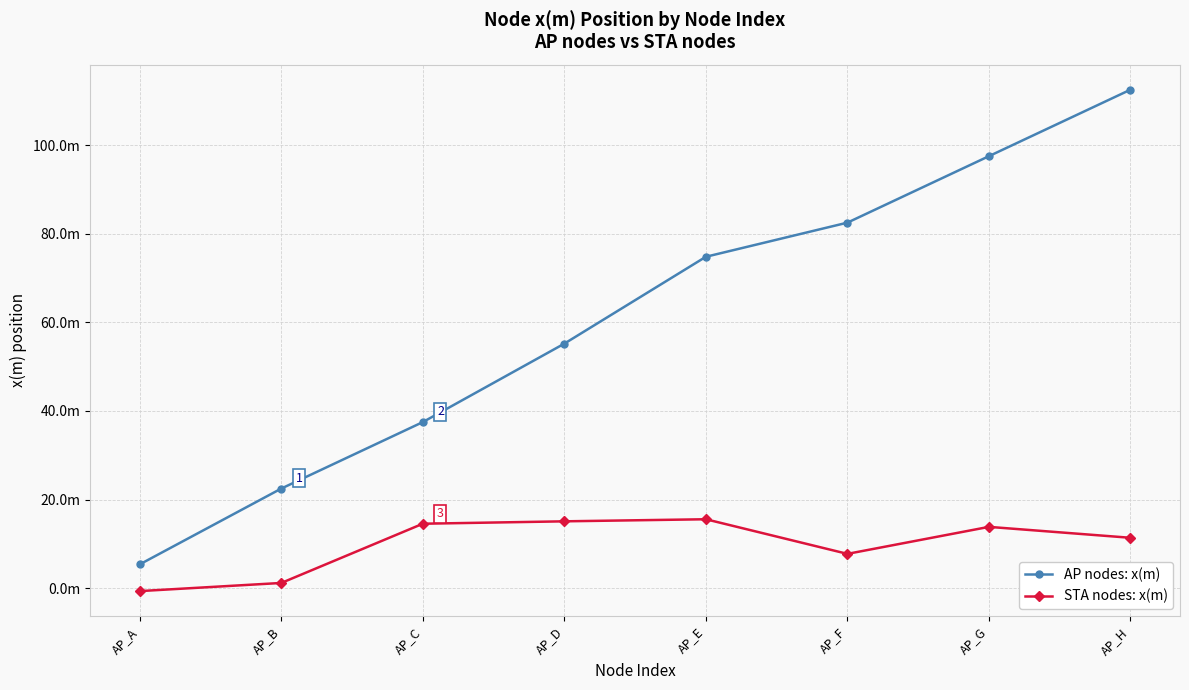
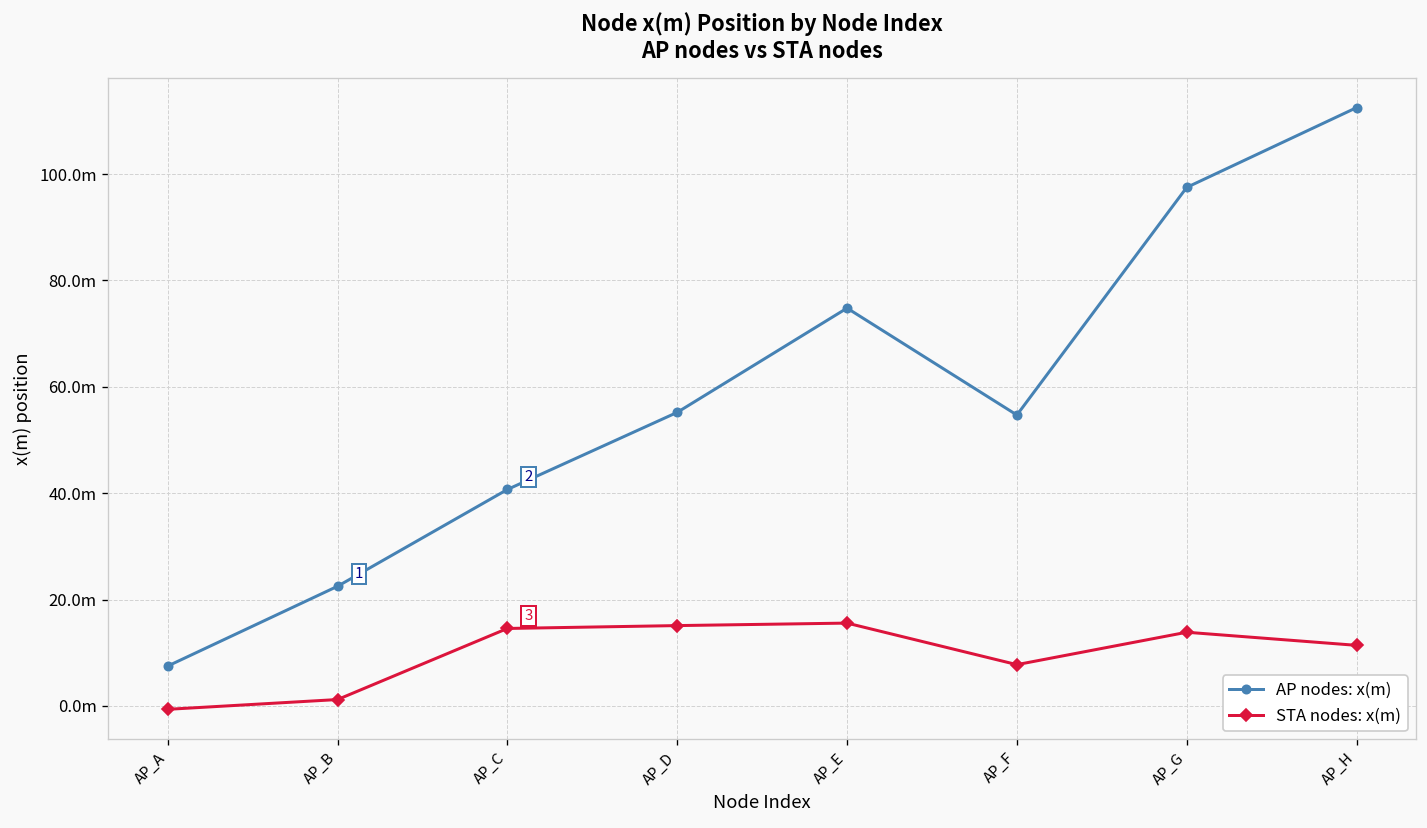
  {
    "AP nodes: x(m)": {
-     "AP_A": "5m",
-     "AP_C": "38m",
+     "AP_A": "8m",
+     "AP_C": "41m",
      "AP_D": "55m",
      "AP_E": "75m",
-     "AP_F": "83m",
+     "AP_F": "55m",
      "AP_G": "98m",
      "AP_H": "113m"
    },
    "STA nodes: x(m)": {
      "AP_A": "-1m",
      "AP_B": "1m",
      "AP_D": "15m",
      "AP_E": "16m",
      "AP_F": "8m",
      "AP_G": "14m",
      "AP_H": "11m"
    }
  }
